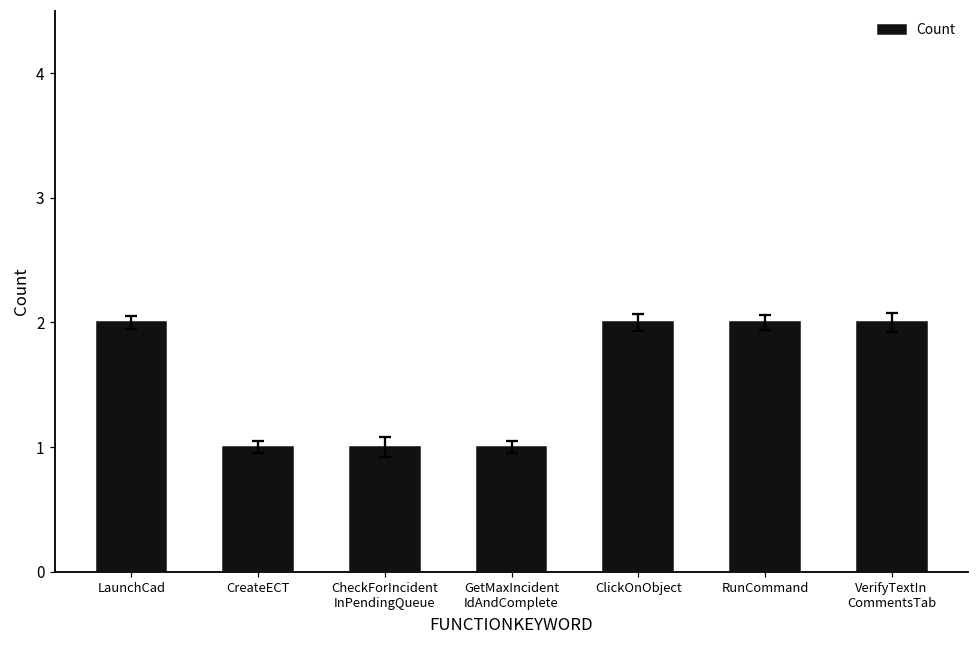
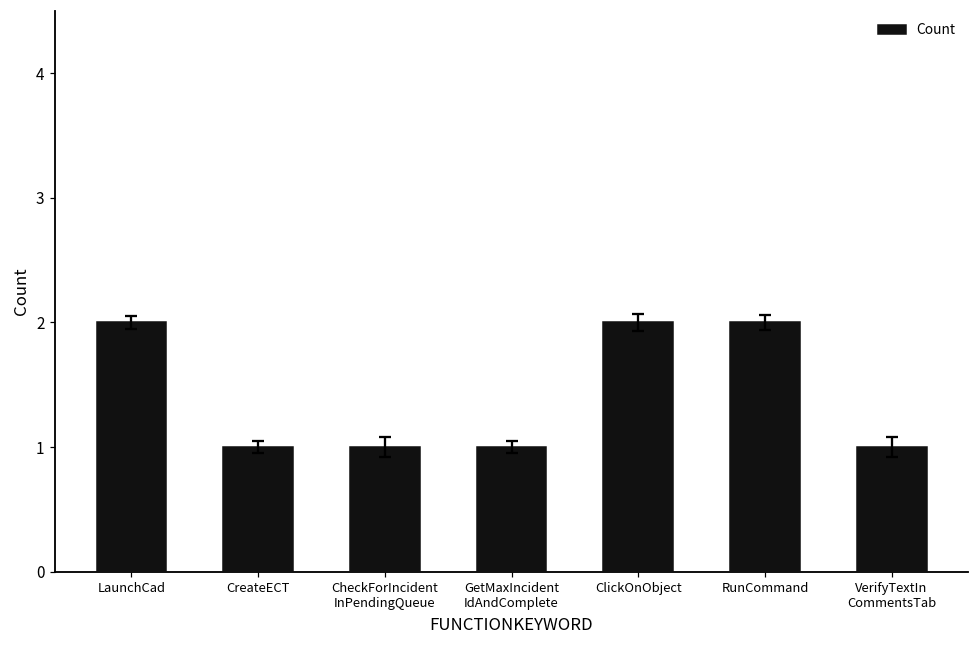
  {
    "Count": {
      "LaunchCad": 2,
      "CreateECT": 1,
      "CheckForIncident InPendingQueue": 1,
      "GetMaxIncident IdAndComplete": 1,
      "ClickOnObject": 2,
      "RunCommand": 2,
-     "VerifyTextIn CommentsTab": 2
+     "VerifyTextIn CommentsTab": 1
    }
  }
